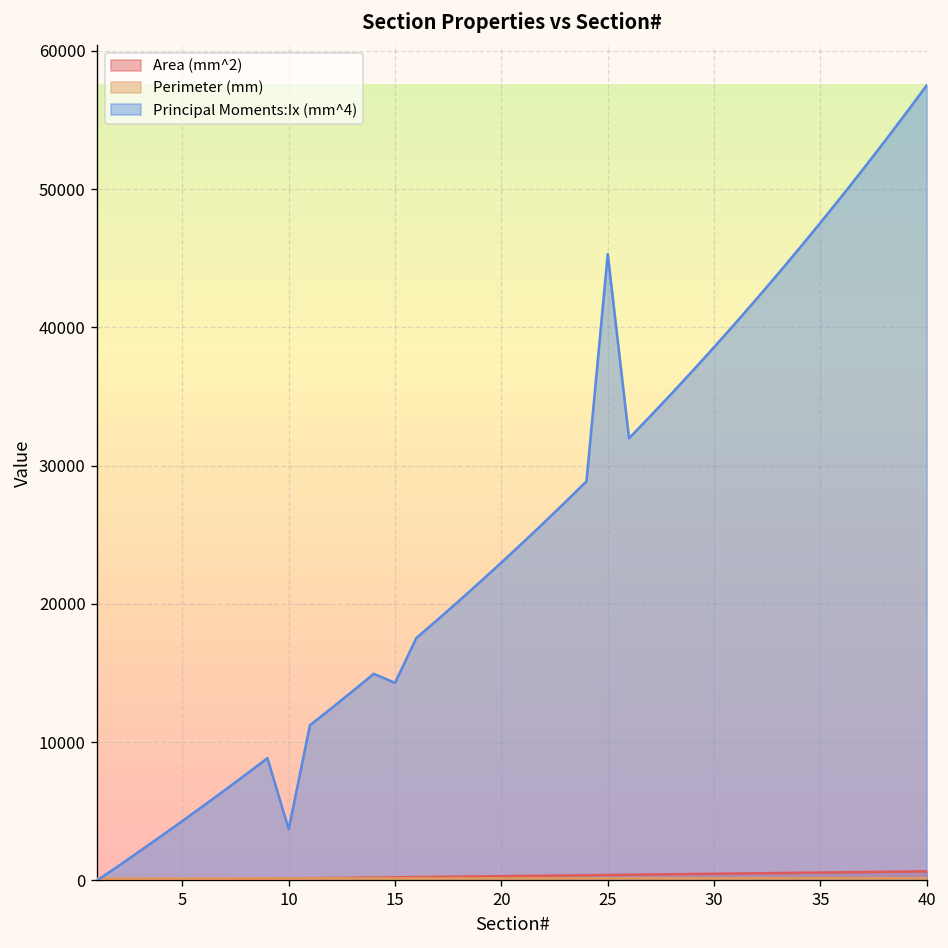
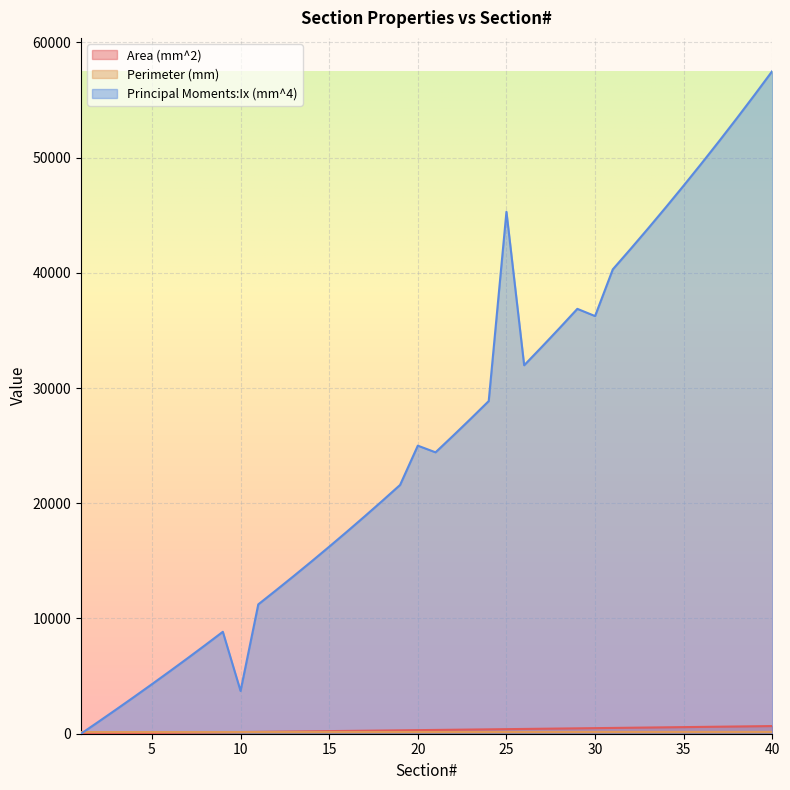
  {
    "Principal Moments:Ix (mm^4)": {
      "5": 4300,
      "10": 3700,
-     "15": 14300,
-     "20": 23000,
+     "15": 16200,
+     "20": 25000,
      "25": 45300,
-     "30": 38600,
+     "30": 36200,
      "35": 47600,
      "40": 57500
    }
  }
